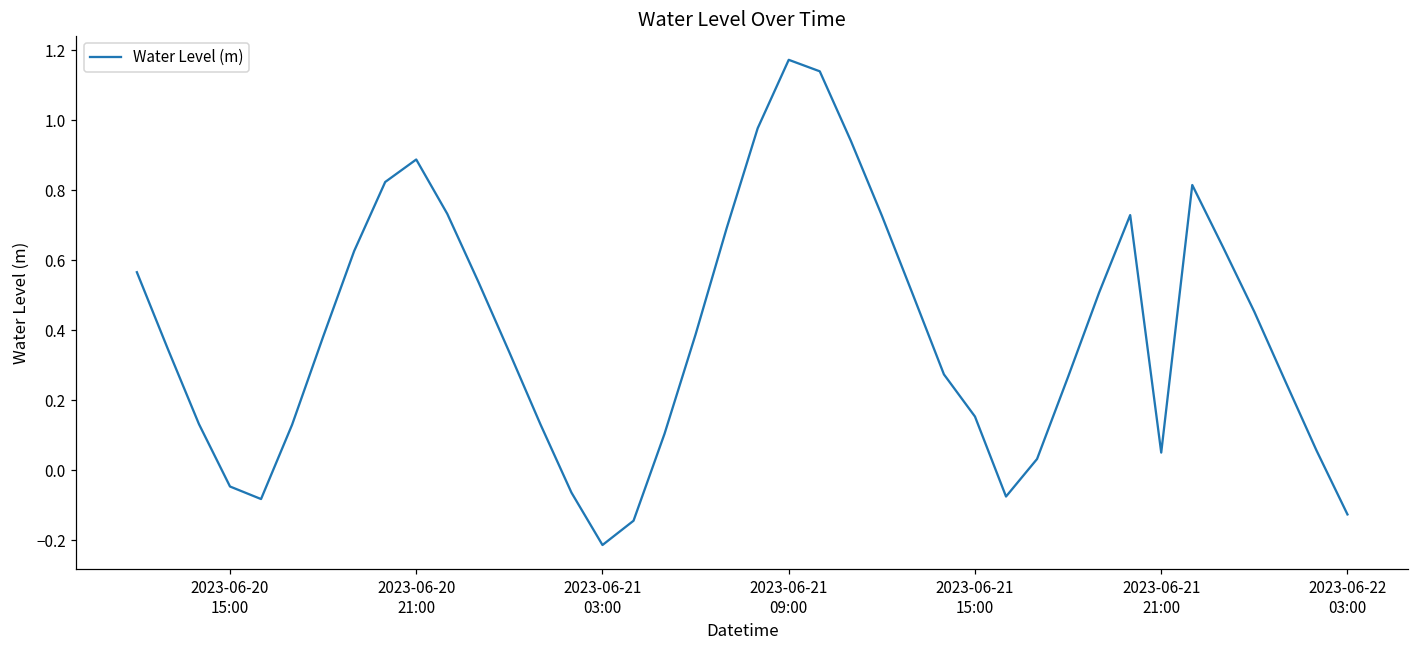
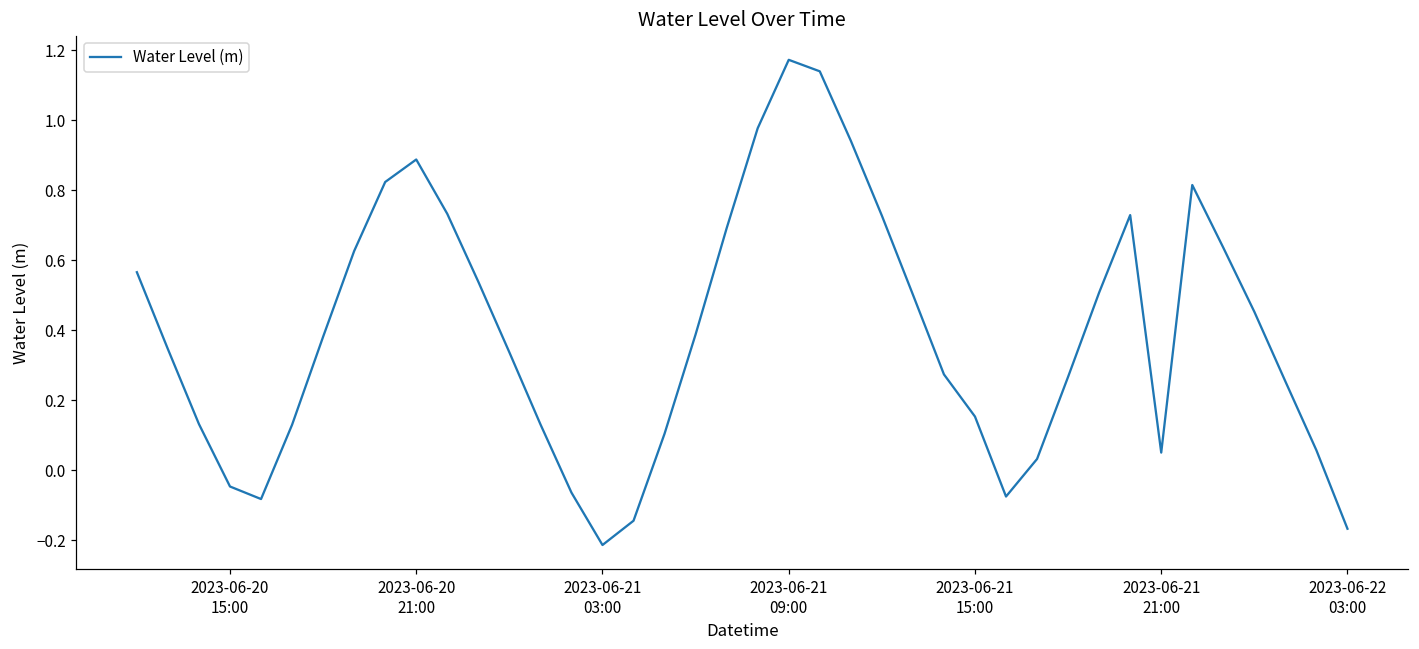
  {
    "2023-06-20 15:00": -0.05,
    "2023-06-20 21:00": 0.89,
    "2023-06-21 03:00": -0.21,
    "2023-06-21 09:00": 1.17,
    "2023-06-21 15:00": 0.15,
    "2023-06-21 21:00": 0.05,
-   "2023-06-22 03:00": -0.13
+   "2023-06-22 03:00": -0.17
  }
